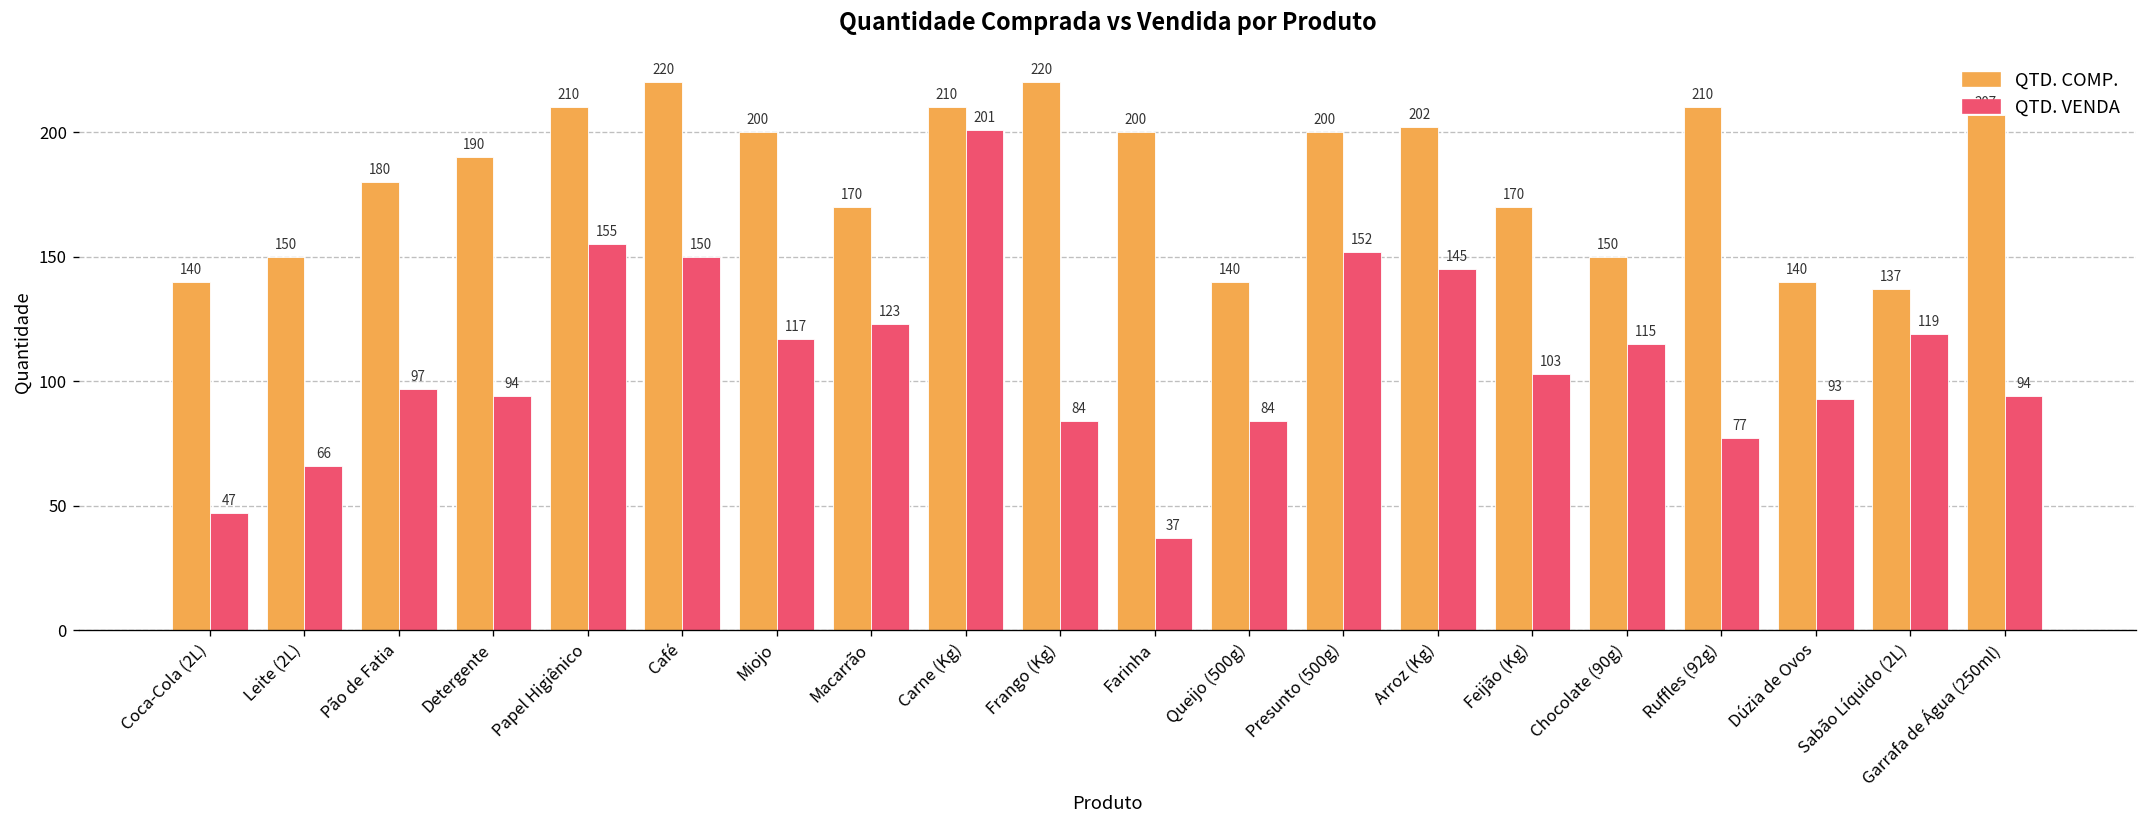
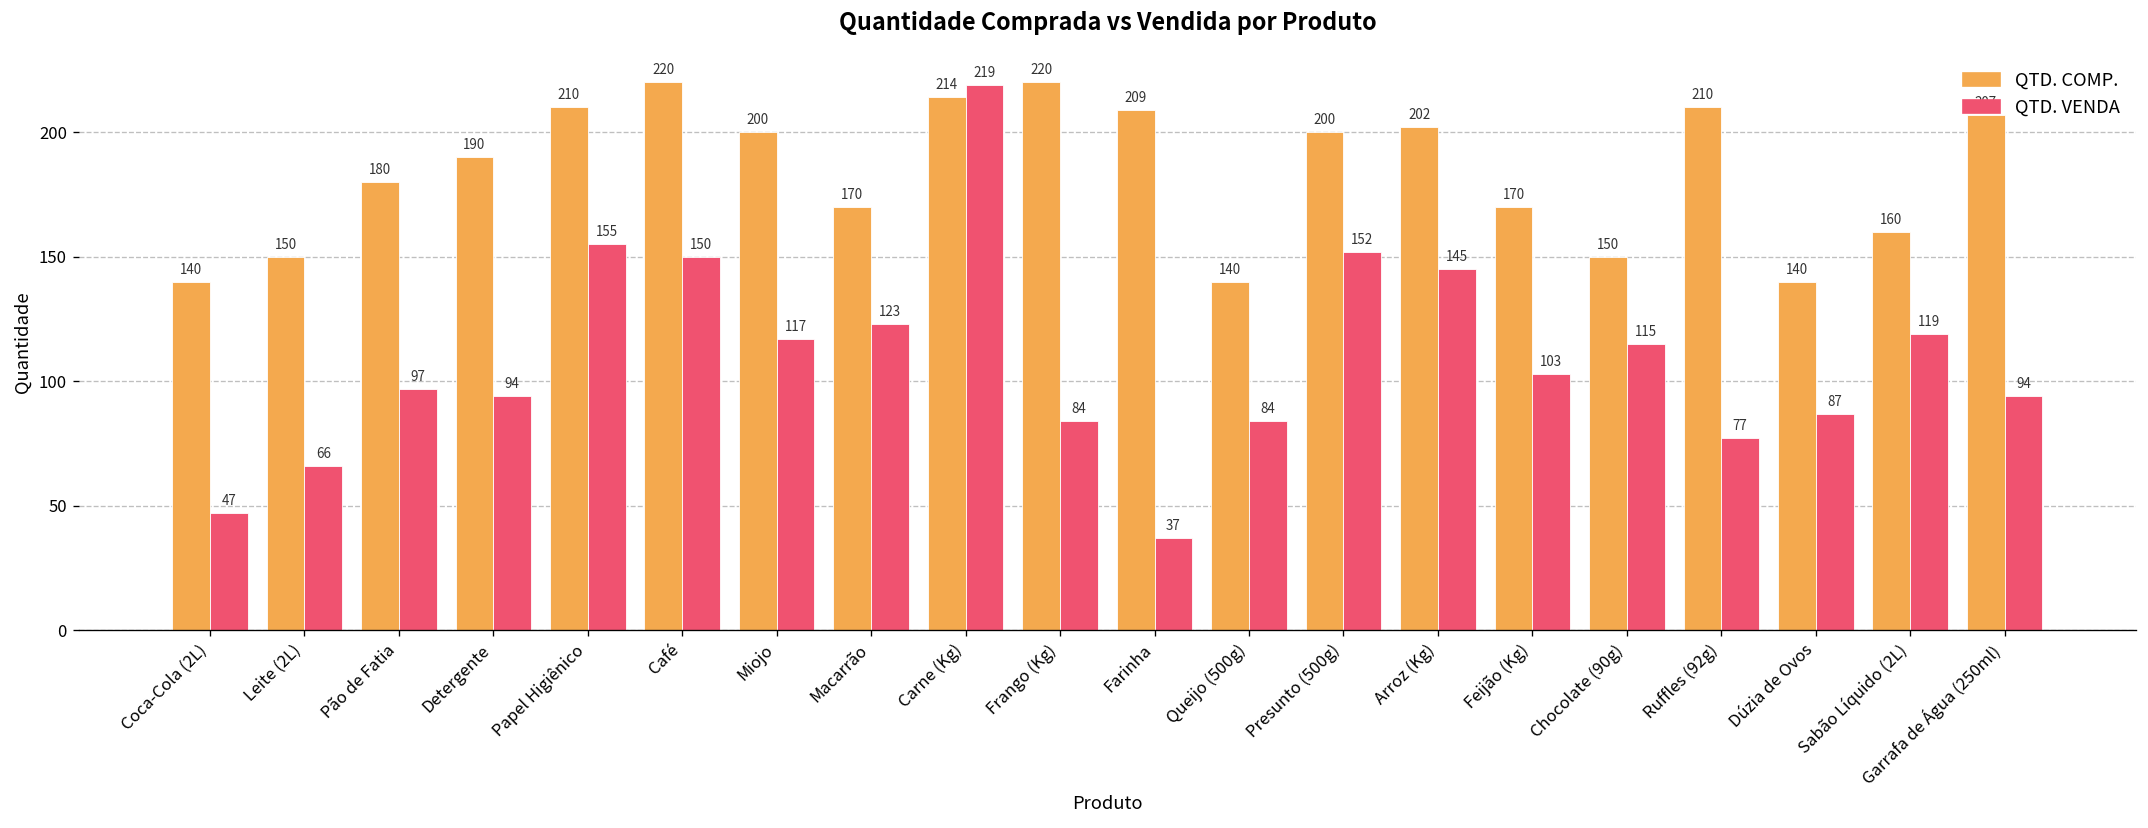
  {
    "QTD. COMP.": {
      "Coca-Cola (2L)": 140,
      "Leite (2L)": 150,
      "Pão de Fatia": 180,
      "Detergente": 190,
      "Papel Higiênico": 210,
      "Café": 220,
      "Miojo": 200,
      "Macarrão": 170,
-     "Carne (Kg)": 210,
+     "Carne (Kg)": 214,
      "Frango (Kg)": 220,
-     "Farinha": 200,
+     "Farinha": 209,
      "Queijo (500g)": 140,
      "Presunto (500g)": 200,
      "Arroz (Kg)": 202,
      "Feijão (Kg)": 170,
      "Chocolate (90g)": 150,
      "Ruffles (92g)": 210,
      "Dúzia de Ovos": 140,
-     "Sabão Líquido (2L)": 137,
+     "Sabão Líquido (2L)": 160,
      "Garrafa de Água (250ml)": 207
    },
    "QTD. VENDA": {
      "Coca-Cola (2L)": 47,
      "Leite (2L)": 66,
      "Pão de Fatia": 97,
      "Detergente": 94,
      "Papel Higiênico": 155,
      "Café": 150,
      "Miojo": 117,
      "Macarrão": 123,
-     "Carne (Kg)": 201,
+     "Carne (Kg)": 219,
      "Frango (Kg)": 84,
      "Farinha": 37,
      "Queijo (500g)": 84,
      "Presunto (500g)": 152,
      "Arroz (Kg)": 145,
      "Feijão (Kg)": 103,
      "Chocolate (90g)": 115,
      "Ruffles (92g)": 77,
-     "Dúzia de Ovos": 93,
+     "Dúzia de Ovos": 87,
      "Sabão Líquido (2L)": 119,
      "Garrafa de Água (250ml)": 94
    }
  }
